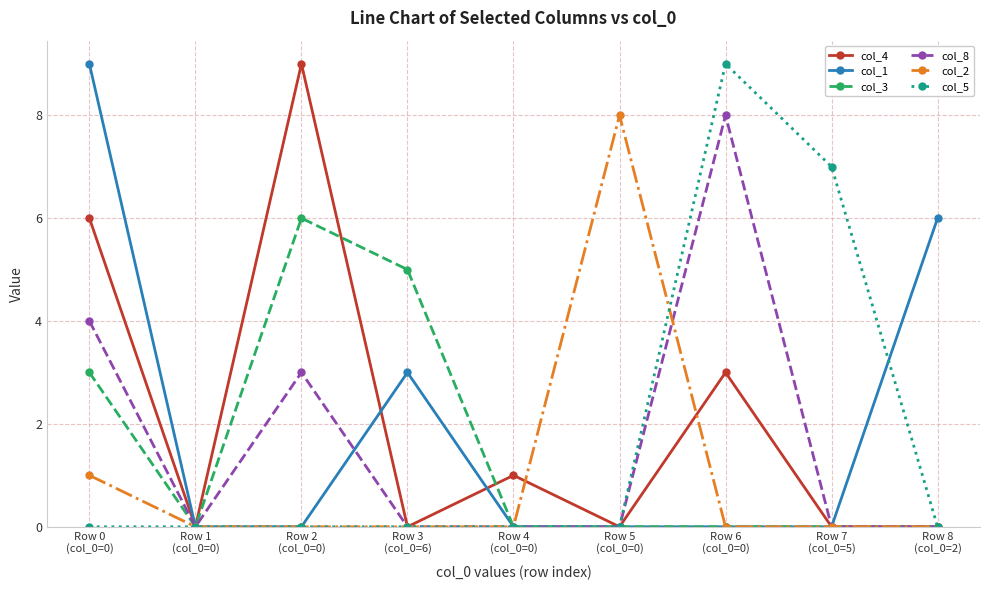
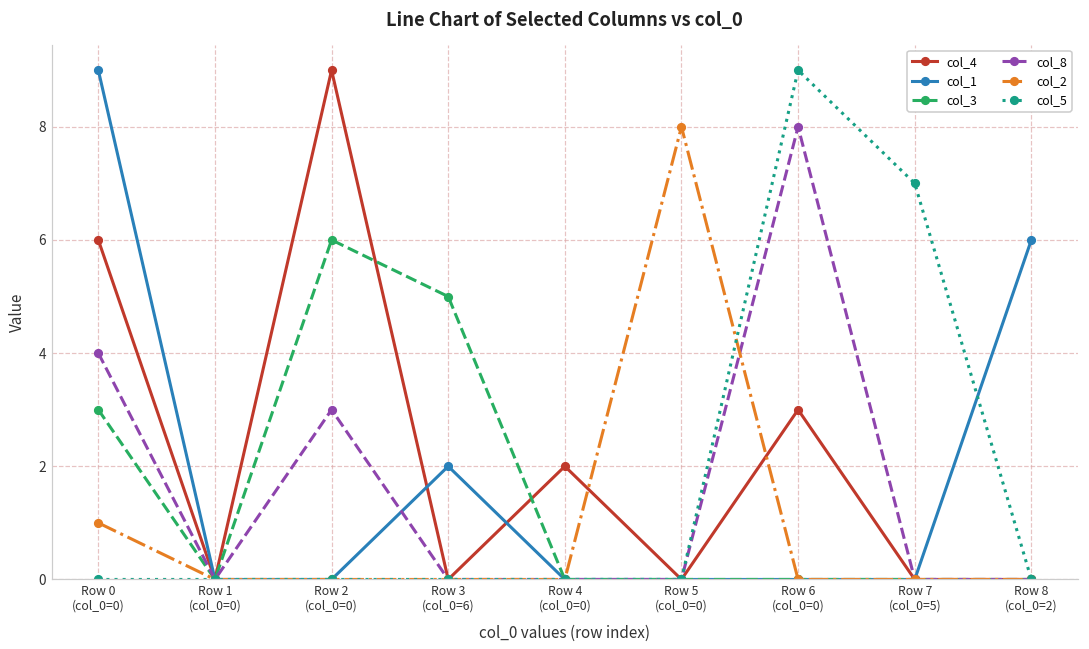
  {
    "col_4": {
      "Row 0 (col_0=0)": 6,
      "Row 2 (col_0=0)": 9,
-     "Row 4 (col_0=0)": 1,
+     "Row 4 (col_0=0)": 2,
      "Row 6 (col_0=0)": 3
    },
    "col_1": {
      "Row 0 (col_0=0)": 9,
-     "Row 3 (col_0=6)": 3,
+     "Row 3 (col_0=6)": 2,
      "Row 8 (col_0=2)": 6
    },
    "col_8": {
      "Row 0 (col_0=0)": 4,
      "Row 2 (col_0=0)": 3,
      "Row 6 (col_0=0)": 8
    },
    "col_2": {
      "Row 0 (col_0=0)": 1,
      "Row 5 (col_0=0)": 8
    }
  }
